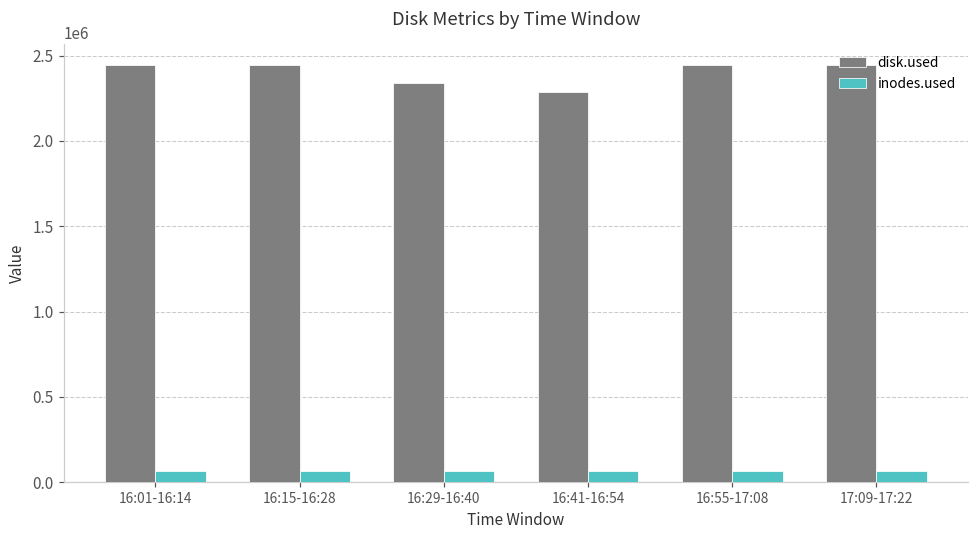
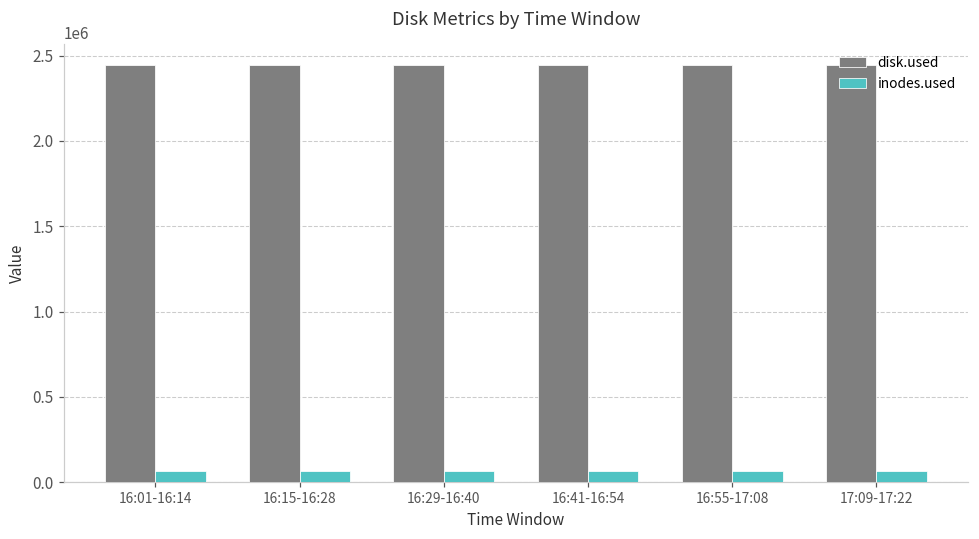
  {
    "disk.used": {
      "16:01-16:14": 2440000,
      "16:15-16:28": 2450000,
-     "16:29-16:40": 2340000,
-     "16:41-16:54": 2290000,
+     "16:29-16:40": 2440000,
+     "16:41-16:54": 2440000,
      "16:55-17:08": 2440000,
      "17:09-17:22": 2450000
    },
    "inodes.used": {
      "16:01-16:14": 60000,
      "16:15-16:28": 60000,
      "16:29-16:40": 60000,
      "16:41-16:54": 60000,
      "16:55-17:08": 60000,
      "17:09-17:22": 60000
    }
  }
